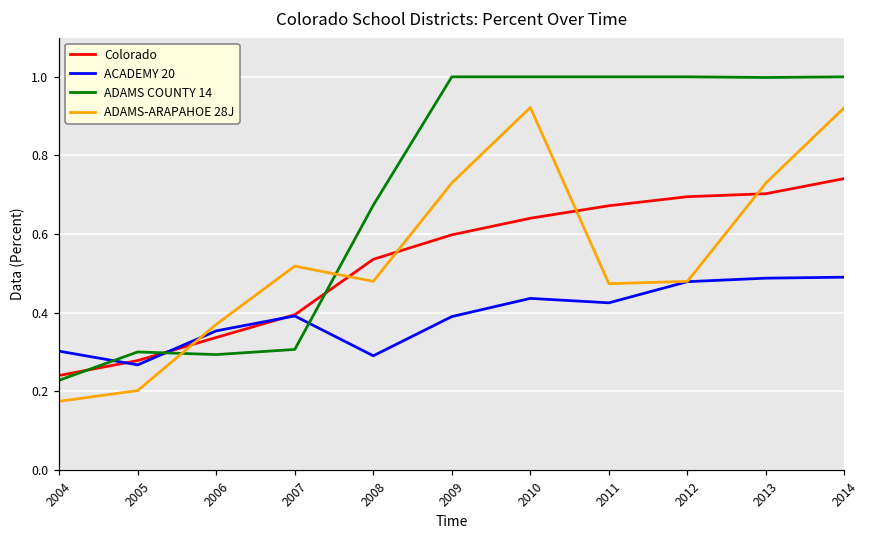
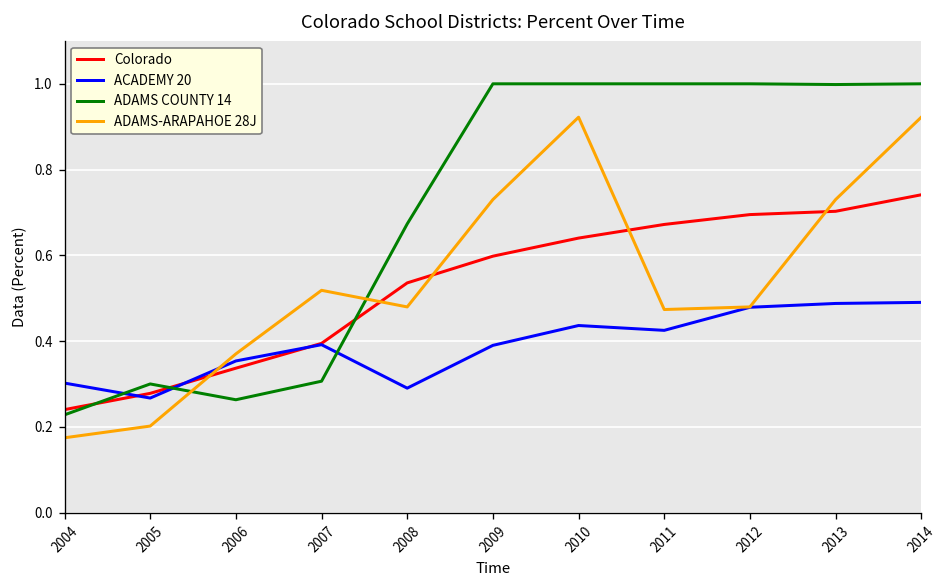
  {
    "Colorado": {
      "2004": 0.24,
      "2005": 0.28,
      "2006": 0.34,
      "2008": 0.54,
      "2009": 0.60,
      "2010": 0.64,
      "2011": 0.67,
      "2012": 0.70,
      "2013": 0.70,
      "2014": 0.74
    },
    "ACADEMY 20": {
      "2004": 0.30,
      "2005": 0.27,
      "2006": 0.35,
      "2008": 0.29,
      "2009": 0.39,
      "2010": 0.44,
      "2011": 0.43,
      "2013": 0.49,
      "2014": 0.49
    },
    "ADAMS COUNTY 14": {
      "2004": 0.23,
      "2005": 0.30,
-     "2006": 0.29,
+     "2006": 0.26,
      "2007": 0.31,
      "2008": 0.67,
      "2009": 1.00,
      "2010": 1.00,
      "2011": 1.00,
      "2012": 1.00,
      "2013": 1.00,
      "2014": 1.00
    },
    "ADAMS-ARAPAHOE 28J": {
      "2004": 0.17,
      "2005": 0.20,
      "2006": 0.37,
      "2007": 0.52,
      "2008": 0.48,
      "2009": 0.73,
      "2010": 0.92,
      "2011": 0.47,
      "2013": 0.73,
      "2014": 0.92
    }
  }
